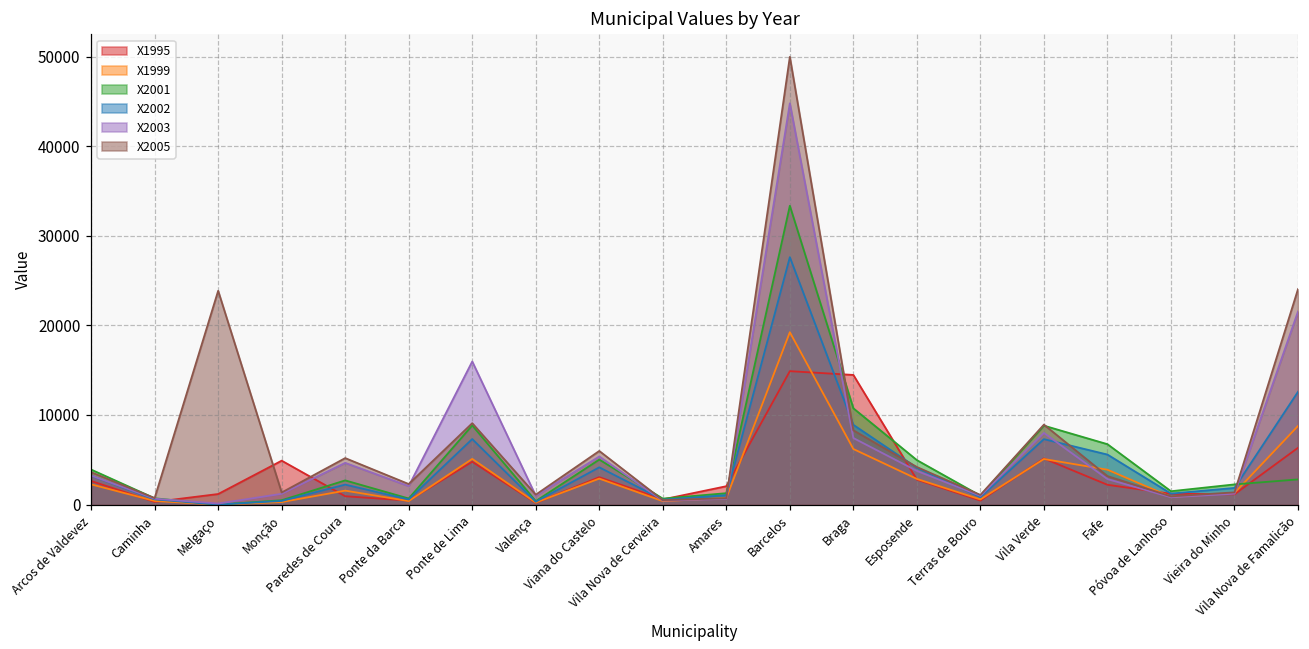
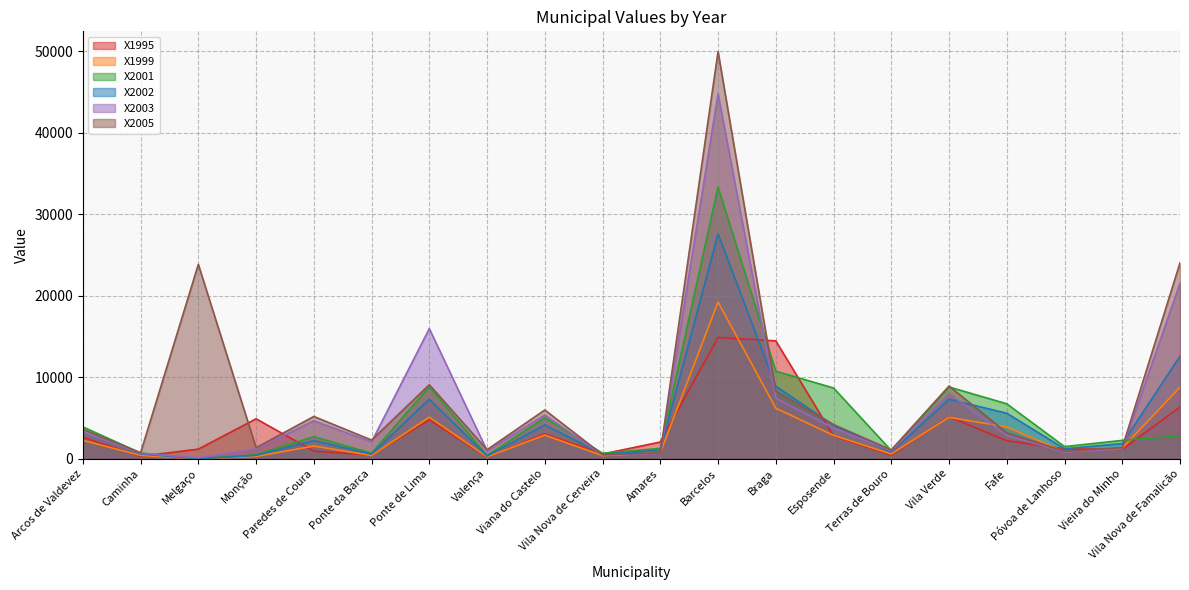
  {
    "X1995": {
      "Arcos de Valdevez": 3000,
      "Melgaço": 1000,
      "Monção": 5000,
      "Paredes de Coura": 1000,
      "Ponte de Lima": 5000,
      "Amares": 2000,
      "Barcelos": 15000,
      "Braga": 14000,
      "Fafe": 2000,
      "Vila Nova de Famalicão": 6000
    },
    "X1999": {
      "Arcos de Valdevez": 2000,
      "Paredes de Coura": 2000,
      "Ponte de Lima": 5000,
      "Barcelos": 19000,
      "Braga": 6000,
      "Fafe": 4000,
      "Vila Nova de Famalicão": 9000
    },
    "X2001": {
      "Paredes de Coura": 3000,
      "Viana do Castelo": 5000,
      "Barcelos": 33000,
      "Braga": 11000,
-     "Esposende": 5000,
+     "Esposende": 9000,
      "Fafe": 7000,
      "Vieira do Minho": 2000,
      "Vila Nova de Famalicão": 3000
    },
    "X2002": {
      "Paredes de Coura": 2000,
      "Ponte de Lima": 7000,
      "Viana do Castelo": 4000,
      "Barcelos": 28000,
      "Braga": 9000,
      "Vila Verde": 7000,
      "Fafe": 6000,
      "Vieira do Minho": 2000,
      "Vila Nova de Famalicão": 13000
    },
    "X2003": {
      "Paredes de Coura": 5000,
      "Ponte de Lima": 16000,
      "Viana do Castelo": 5000,
      "Barcelos": 45000,
      "Braga": 7000,
      "Esposende": 4000,
      "Vila Verde": 8000,
      "Fafe": 3000,
      "Vila Nova de Famalicão": 22000
    },
    "X2005": {
      "Melgaço": 24000,
      "Paredes de Coura": 5000,
      "Viana do Castelo": 6000,
      "Barcelos": 50000,
      "Braga": 8000,
      "Fafe": 3000,
      "Vila Nova de Famalicão": 24000
    }
  }
